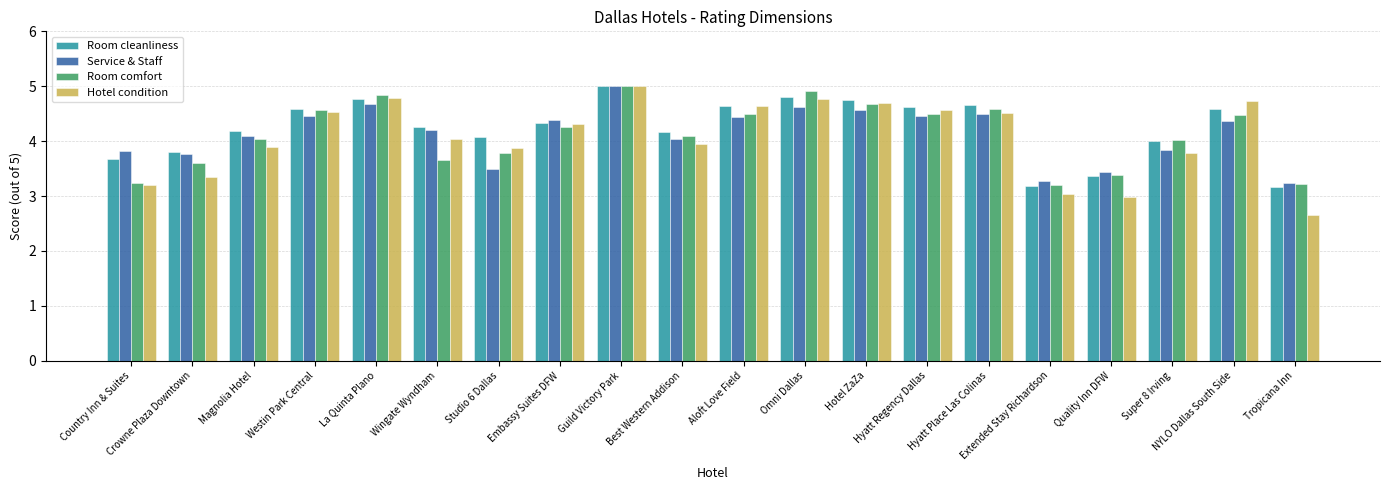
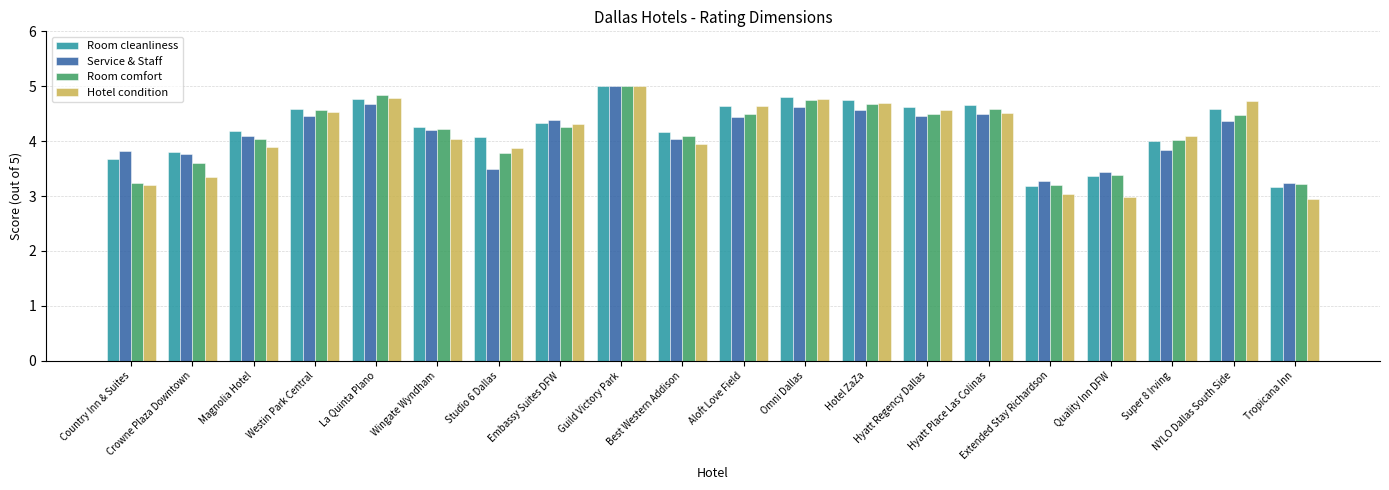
  {
    "Room comfort": {
      "Country Inn & Suites": 3.2,
      "Crowne Plaza Downtown": 3.6,
      "Magnolia Hotel": 4.0,
      "Westin Park Central": 4.6,
      "La Quinta Plano": 4.8,
-     "Wingate Wyndham": 3.7,
+     "Wingate Wyndham": 4.2,
      "Studio 6 Dallas": 3.8,
      "Embassy Suites DFW": 4.3,
      "Guild Victory Park": 5.0,
      "Best Western Addison": 4.1,
      "Aloft Love Field": 4.5,
-     "Omni Dallas": 4.9,
+     "Omni Dallas": 4.7,
      "Hotel ZaZa": 4.7,
      "Hyatt Regency Dallas": 4.5,
      "Hyatt Place Las Colinas": 4.6,
      "Extended Stay Richardson": 3.2,
      "Quality Inn DFW": 3.4,
      "Super 8 Irving": 4.0,
      "NYLO Dallas South Side": 4.5,
      "Tropicana Inn": 3.2
    },
    "Hotel condition": {
      "Country Inn & Suites": 3.2,
      "Crowne Plaza Downtown": 3.4,
      "Magnolia Hotel": 3.9,
      "Westin Park Central": 4.5,
      "La Quinta Plano": 4.8,
      "Wingate Wyndham": 4.0,
      "Studio 6 Dallas": 3.9,
      "Embassy Suites DFW": 4.3,
      "Guild Victory Park": 5.0,
      "Best Western Addison": 4.0,
      "Aloft Love Field": 4.6,
      "Omni Dallas": 4.8,
      "Hotel ZaZa": 4.7,
      "Hyatt Regency Dallas": 4.6,
      "Hyatt Place Las Colinas": 4.5,
      "Extended Stay Richardson": 3.0,
      "Quality Inn DFW": 3.0,
-     "Super 8 Irving": 3.8,
+     "Super 8 Irving": 4.1,
      "NYLO Dallas South Side": 4.7,
-     "Tropicana Inn": 2.7
+     "Tropicana Inn": 3.0
    }
  }
